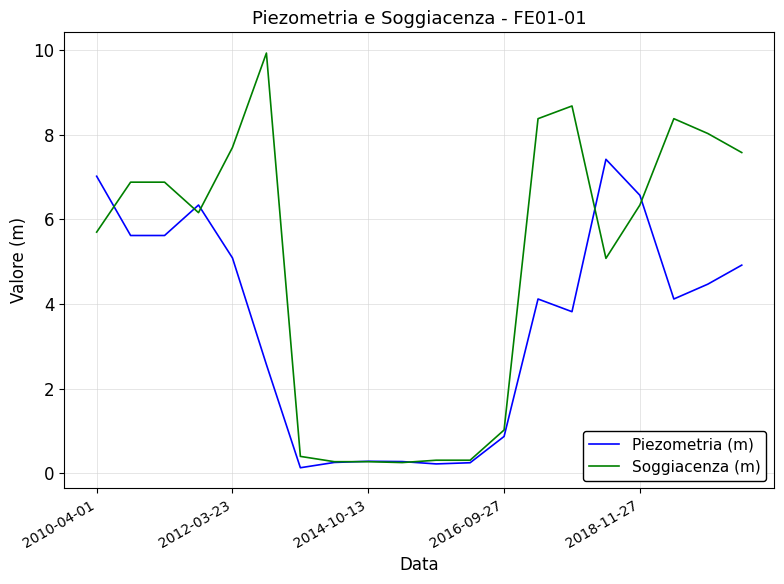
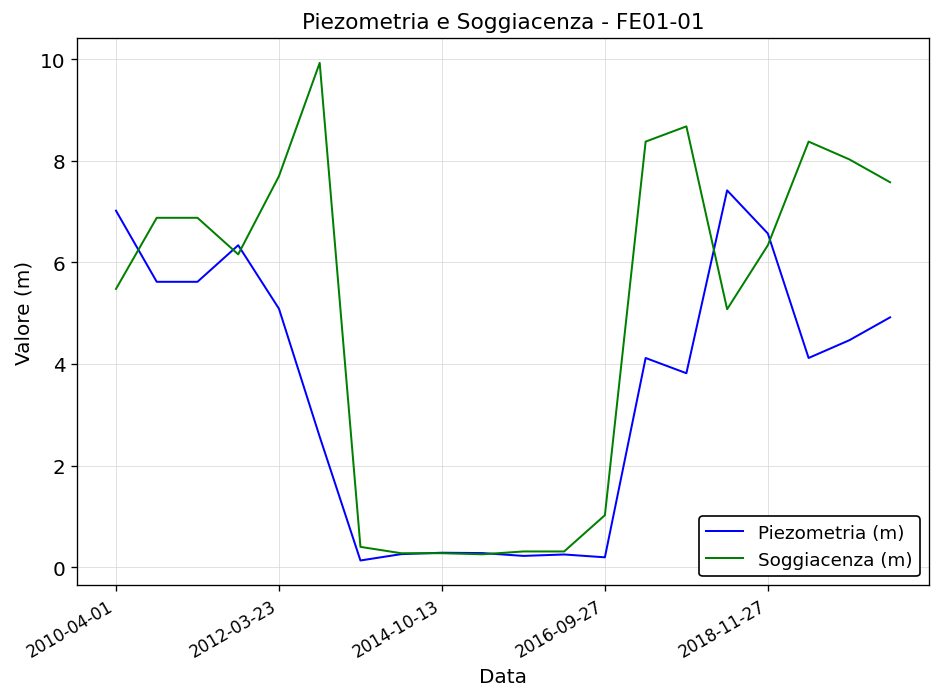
  {
    "Piezometria (m)": {
      "2010-04-01": 7.0,
      "2012-03-23": 5.1,
-     "2016-09-27": 0.9,
+     "2016-09-27": 0.2,
      "2018-11-27": 6.6
    },
    "Soggiacenza (m)": {
-     "2010-04-01": 5.7,
+     "2010-04-01": 5.5,
      "2012-03-23": 7.7,
      "2016-09-27": 1.0,
      "2018-11-27": 6.3
    }
  }
